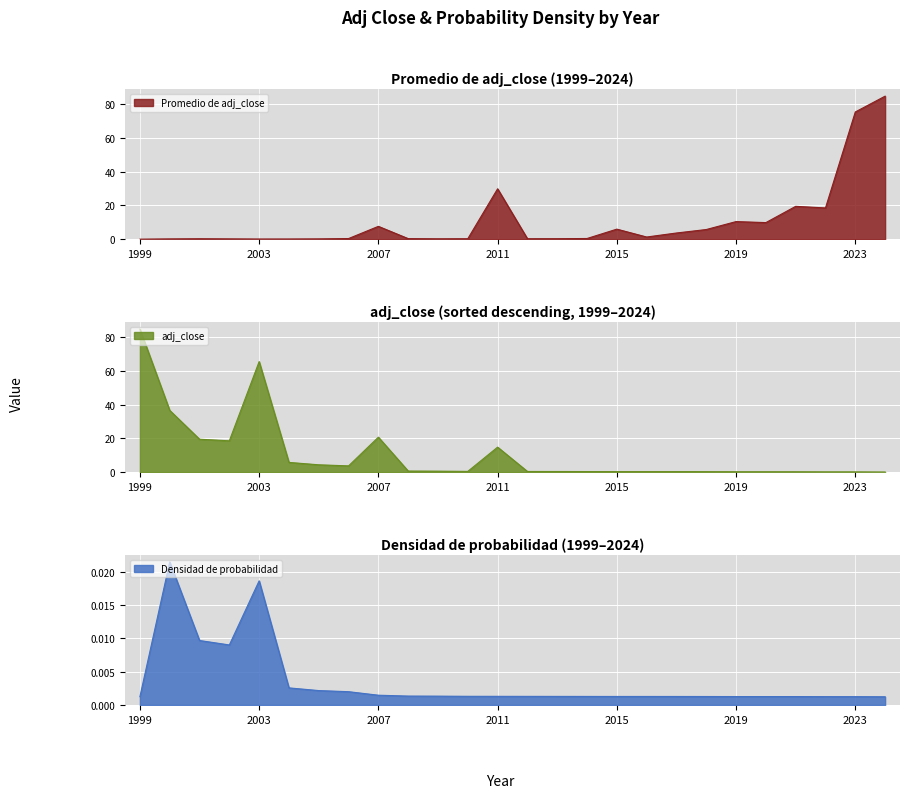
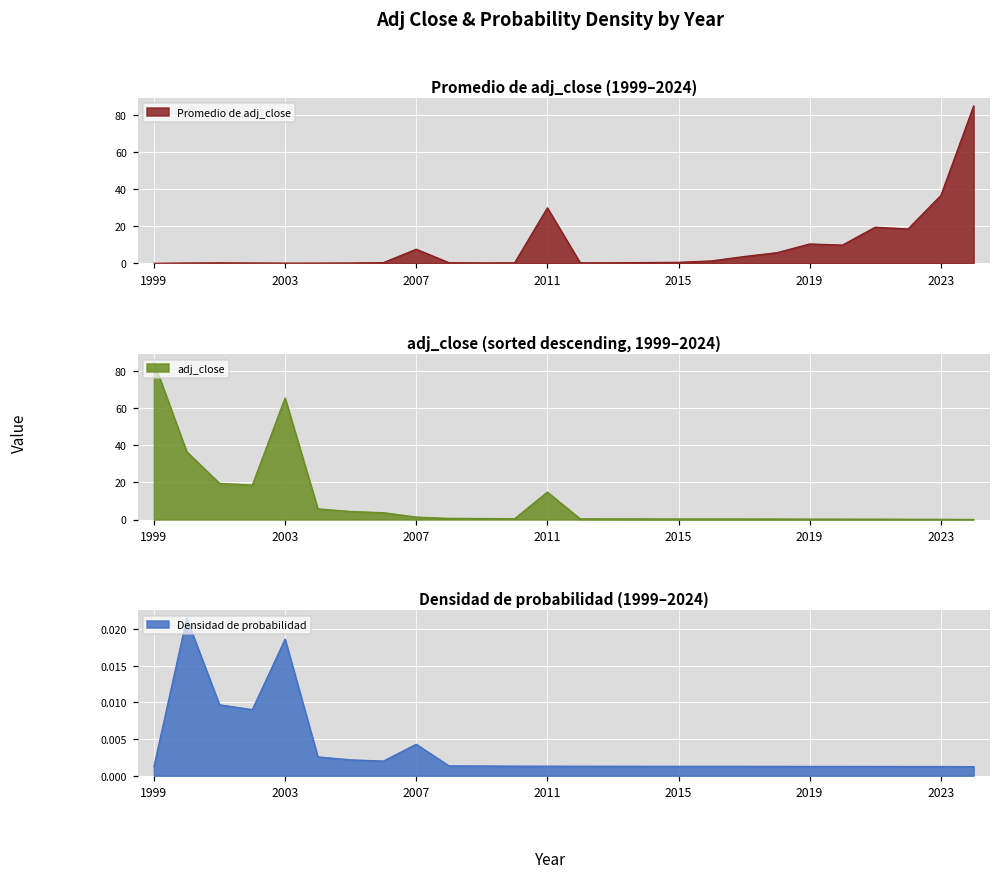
  {
    "Promedio de adj_close (1999–2024)": {
      "1999": 0,
      "2003": 0,
      "2007": 8,
      "2011": 30,
-     "2015": 6,
+     "2015": 1,
      "2019": 10,
-     "2023": 75
+     "2023": 37
    },
    "adj_close (sorted descending, 1999–2024)": {
      "2003": 65,
-     "2007": 21,
+     "2007": 1,
      "2011": 15,
      "2015": 0,
      "2019": 0,
      "2023": 0
    },
    "Densidad de probabilidad (1999–2024)": {
      "1999": 0.001,
      "2003": 0.019,
-     "2007": 0.001,
+     "2007": 0.004,
      "2011": 0.001,
      "2015": 0.001,
      "2019": 0.001,
      "2023": 0.001
    }
  }
